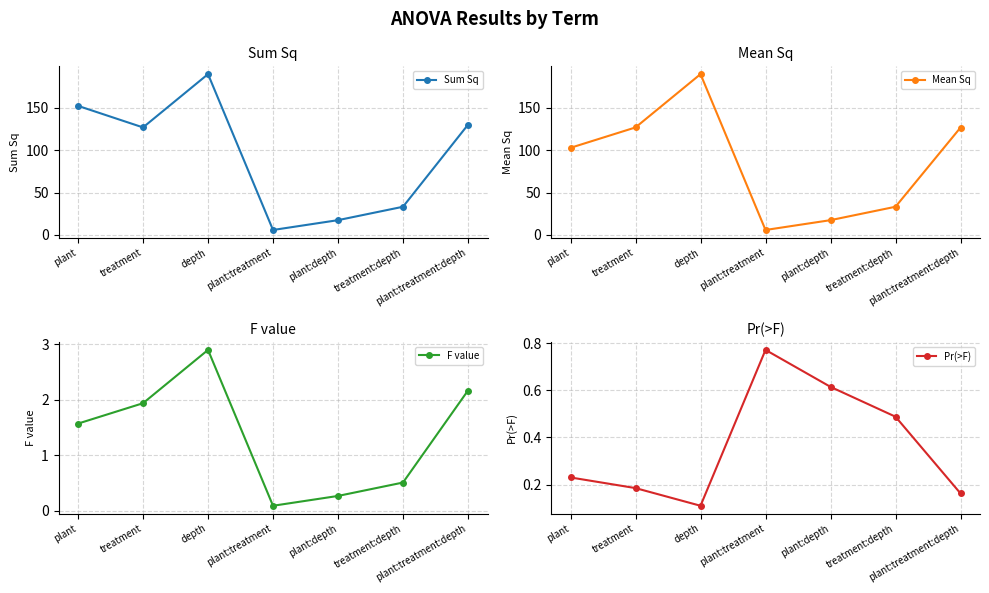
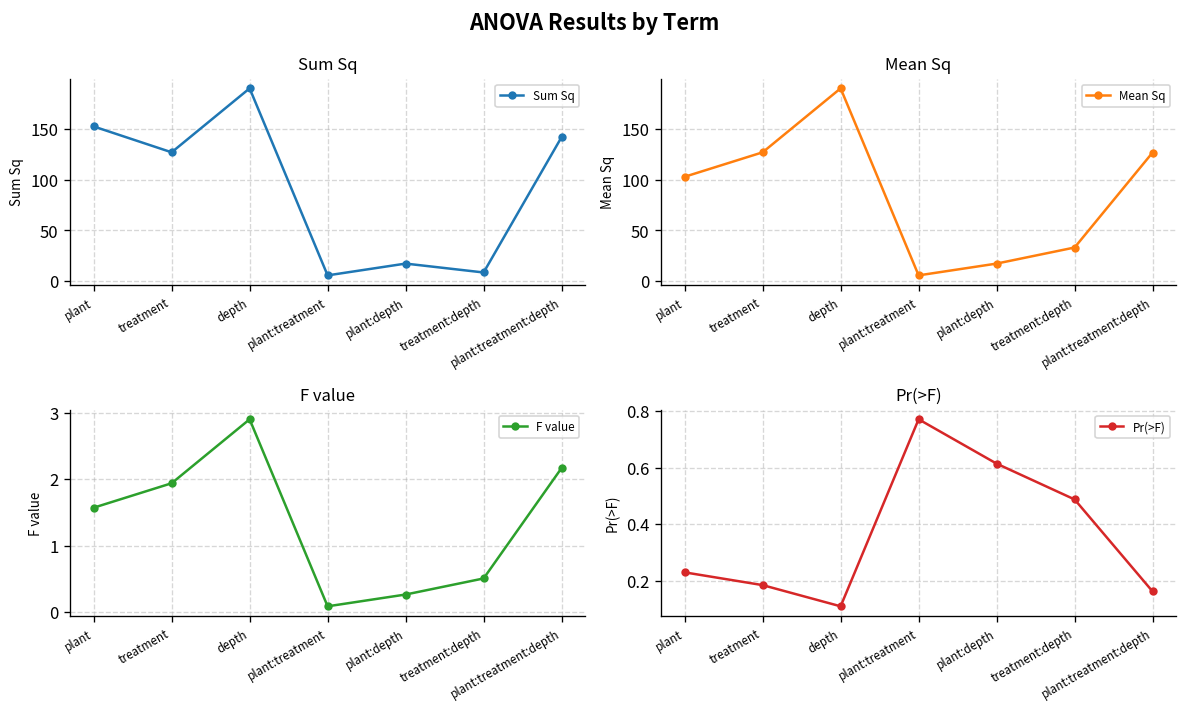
  {
    "Sum Sq": {
      "plant": 150,
      "treatment": 130,
      "depth": 190,
      "plant:treatment": 10,
      "plant:depth": 20,
-     "treatment:depth": 30,
-     "plant:treatment:depth": 130
+     "treatment:depth": 10,
+     "plant:treatment:depth": 140
    },
    "Mean Sq": {
      "plant": 100,
      "treatment": 130,
      "depth": 190,
      "plant:treatment": 10,
      "plant:depth": 20,
      "treatment:depth": 30,
      "plant:treatment:depth": 130
    },
    "F value": {
      "plant": 1.6,
      "treatment": 1.9,
      "depth": 2.9,
      "plant:treatment": 0.1,
      "plant:depth": 0.3,
      "treatment:depth": 0.5,
      "plant:treatment:depth": 2.2
    },
    "Pr(>F)": {
      "plant": 0.23,
      "treatment": 0.19,
      "depth": 0.11,
      "plant:treatment": 0.77,
      "plant:depth": 0.61,
      "treatment:depth": 0.49,
      "plant:treatment:depth": 0.16
    }
  }
